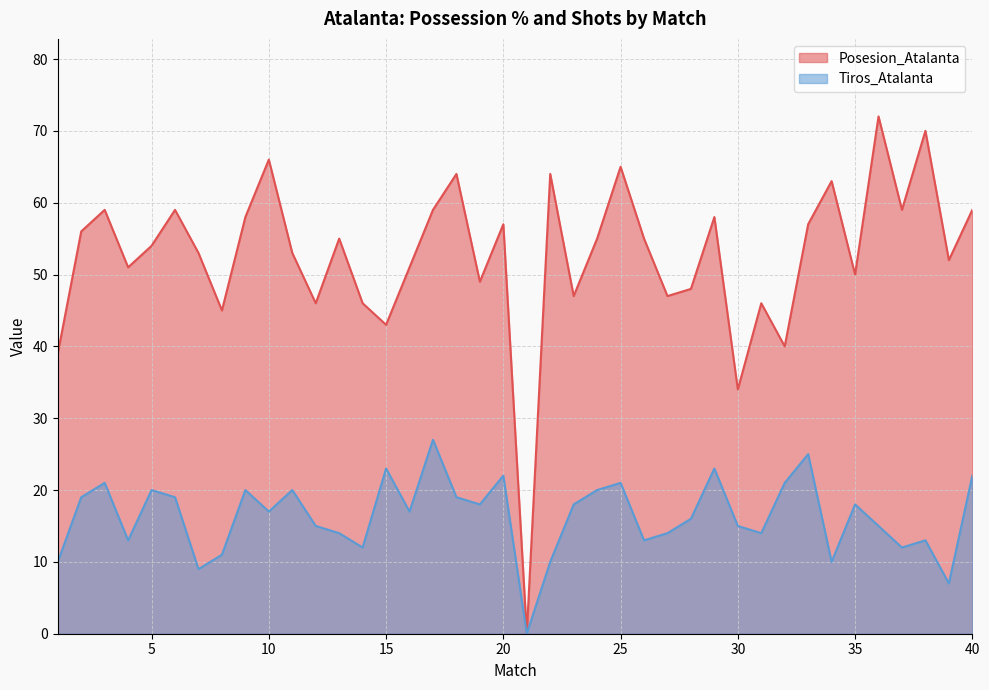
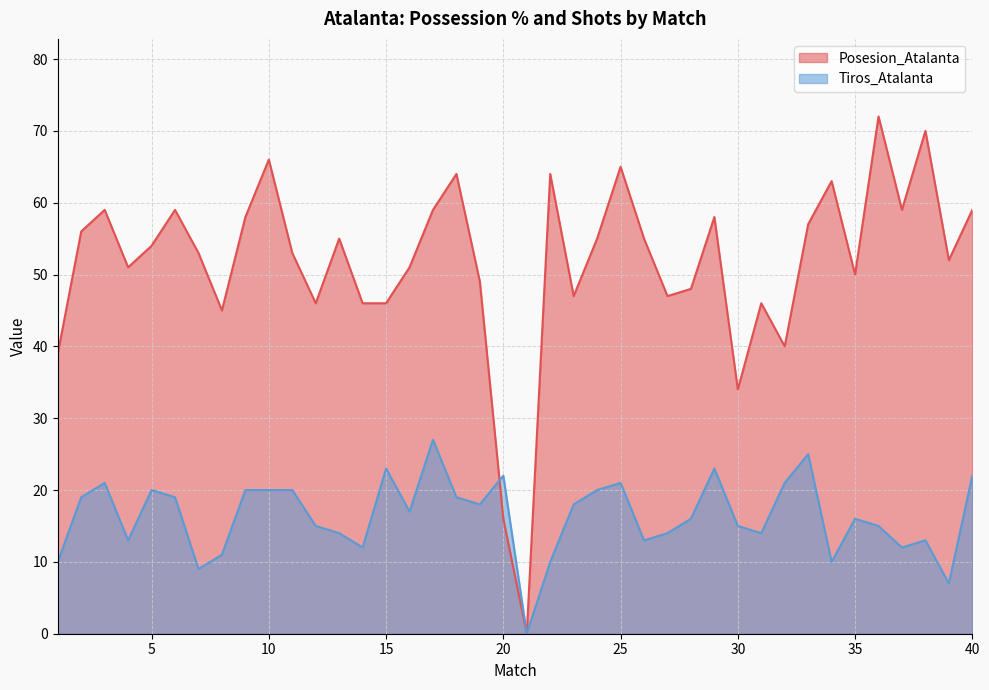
  {
    "Posesion_Atalanta": {
      "5": 54,
      "10": 66,
-     "15": 43,
-     "20": 57,
+     "15": 46,
+     "20": 16,
      "25": 65,
      "30": 34,
      "35": 50,
      "40": 59
    },
    "Tiros_Atalanta": {
      "5": 20,
-     "10": 17,
+     "10": 20,
      "15": 23,
      "20": 22,
      "25": 21,
      "30": 15,
-     "35": 18,
+     "35": 16,
      "40": 22
    }
  }
